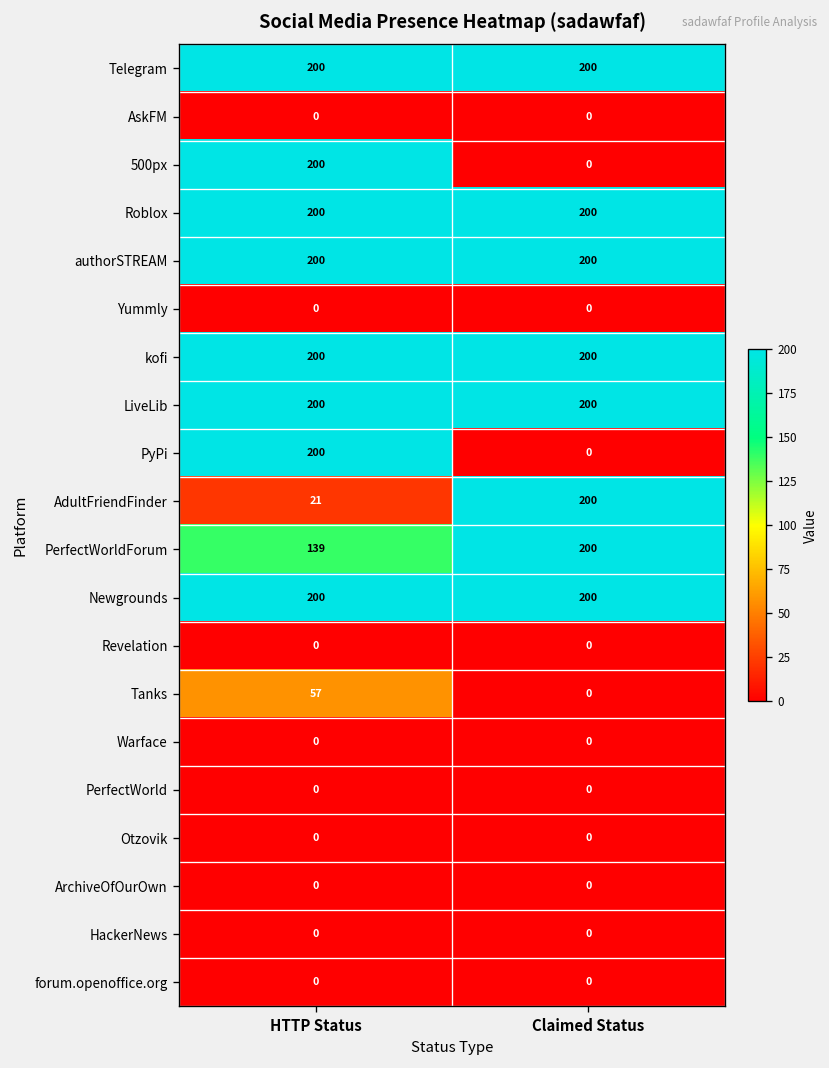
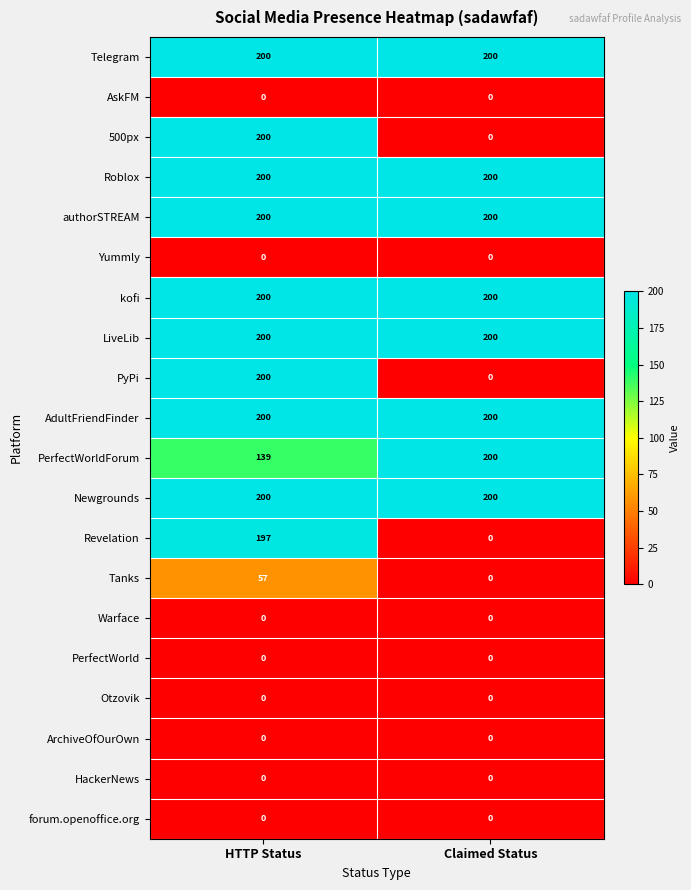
  {
    "Telegram": {
      "HTTP Status": 200,
      "Claimed Status": 200
    },
    "AskFM": {
      "HTTP Status": 0,
      "Claimed Status": 0
    },
    "500px": {
      "HTTP Status": 200,
      "Claimed Status": 0
    },
    "Roblox": {
      "HTTP Status": 200,
      "Claimed Status": 200
    },
    "authorSTREAM": {
      "HTTP Status": 200,
      "Claimed Status": 200
    },
    "Yummly": {
      "HTTP Status": 0,
      "Claimed Status": 0
    },
    "kofi": {
      "HTTP Status": 200,
      "Claimed Status": 200
    },
    "LiveLib": {
      "HTTP Status": 200,
      "Claimed Status": 200
    },
    "PyPi": {
      "HTTP Status": 200,
      "Claimed Status": 0
    },
    "AdultFriendFinder": {
-     "HTTP Status": 21,
+     "HTTP Status": 200,
      "Claimed Status": 200
    },
    "PerfectWorldForum": {
      "HTTP Status": 139,
      "Claimed Status": 200
    },
    "Newgrounds": {
      "HTTP Status": 200,
      "Claimed Status": 200
    },
    "Revelation": {
-     "HTTP Status": 0,
+     "HTTP Status": 197,
      "Claimed Status": 0
    },
    "Tanks": {
      "HTTP Status": 57,
      "Claimed Status": 0
    },
    "Warface": {
      "HTTP Status": 0,
      "Claimed Status": 0
    },
    "PerfectWorld": {
      "HTTP Status": 0,
      "Claimed Status": 0
    },
    "Otzovik": {
      "HTTP Status": 0,
      "Claimed Status": 0
    },
    "ArchiveOfOurOwn": {
      "HTTP Status": 0,
      "Claimed Status": 0
    },
    "HackerNews": {
      "HTTP Status": 0,
      "Claimed Status": 0
    },
    "forum.openoffice.org": {
      "HTTP Status": 0,
      "Claimed Status": 0
    }
  }
